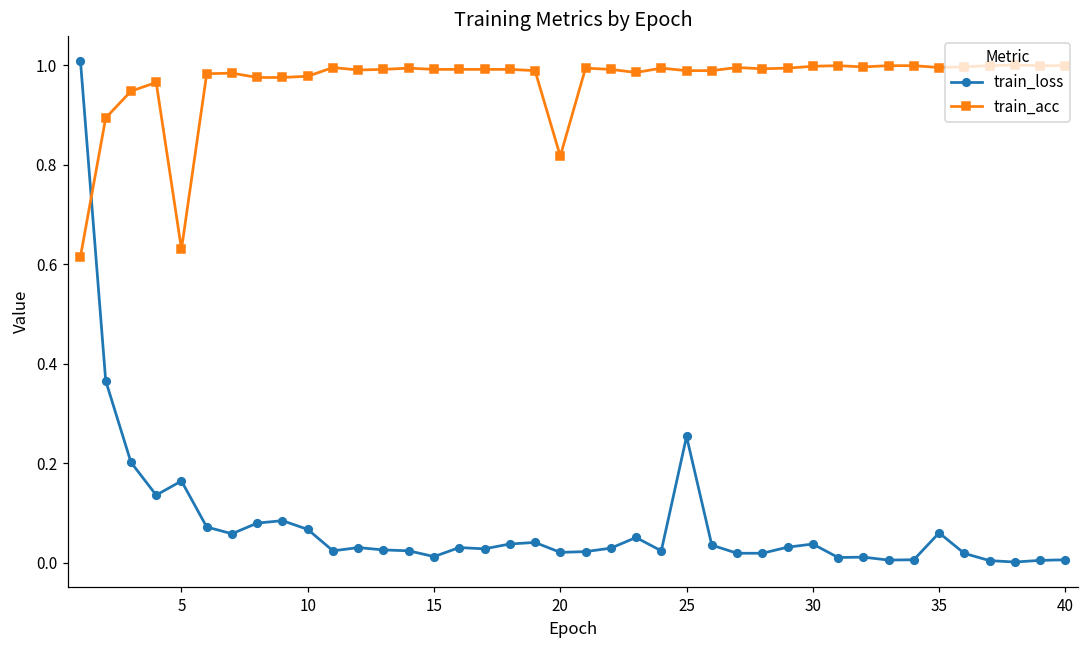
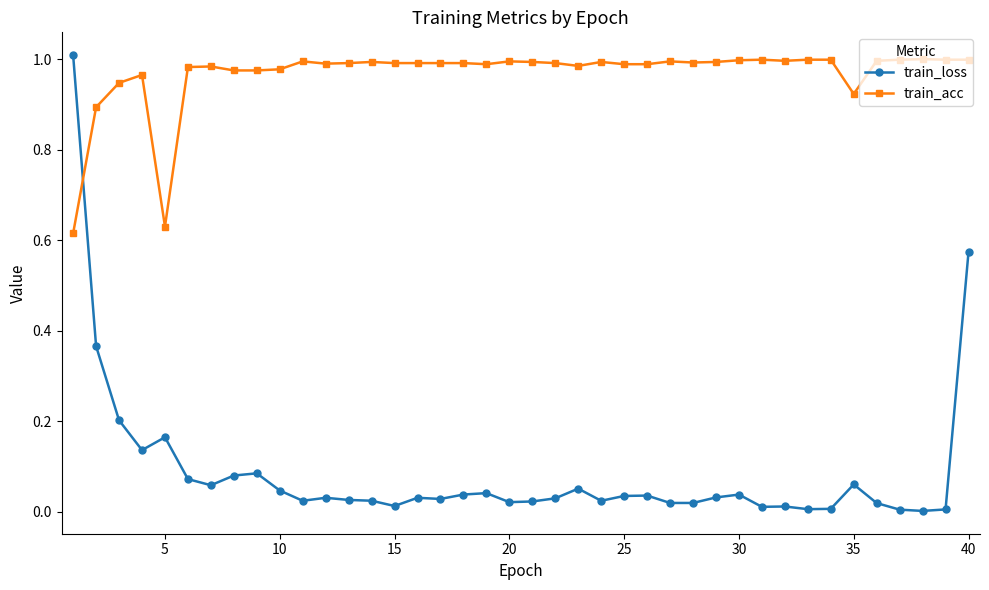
  {
    "train_loss": {
      "5": 0.16,
-     "10": 0.07,
+     "10": 0.05,
      "15": 0.01,
      "20": 0.02,
-     "25": 0.25,
+     "25": 0.03,
      "30": 0.04,
      "35": 0.06,
-     "40": 0.01
+     "40": 0.57
    },
    "train_acc": {
      "5": 0.63,
      "10": 0.98,
      "15": 0.99,
-     "20": 0.82,
+     "20": 1.00,
      "25": 0.99,
      "30": 1.00,
-     "35": 1.00
+     "35": 0.92
    }
  }
